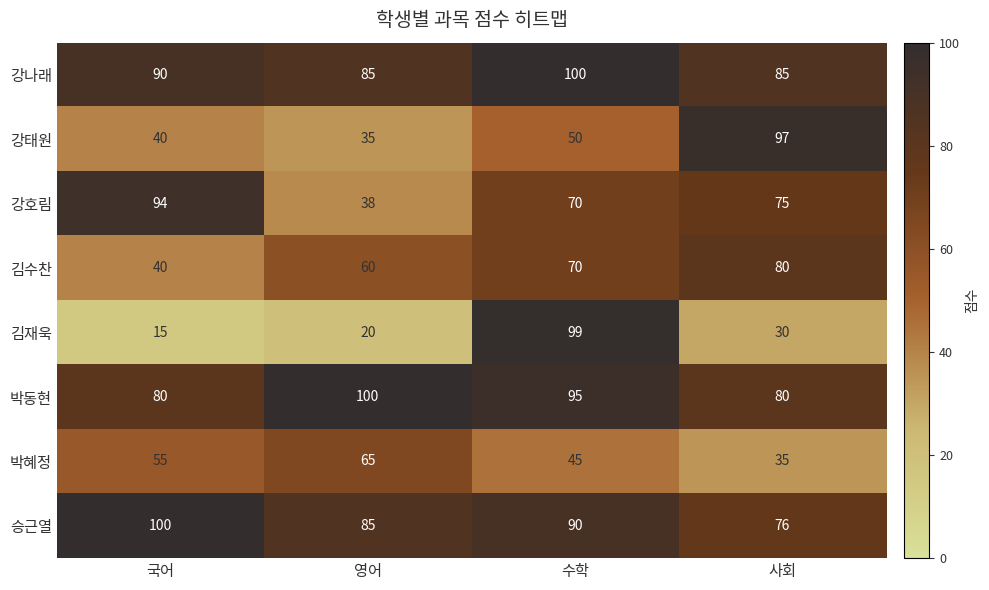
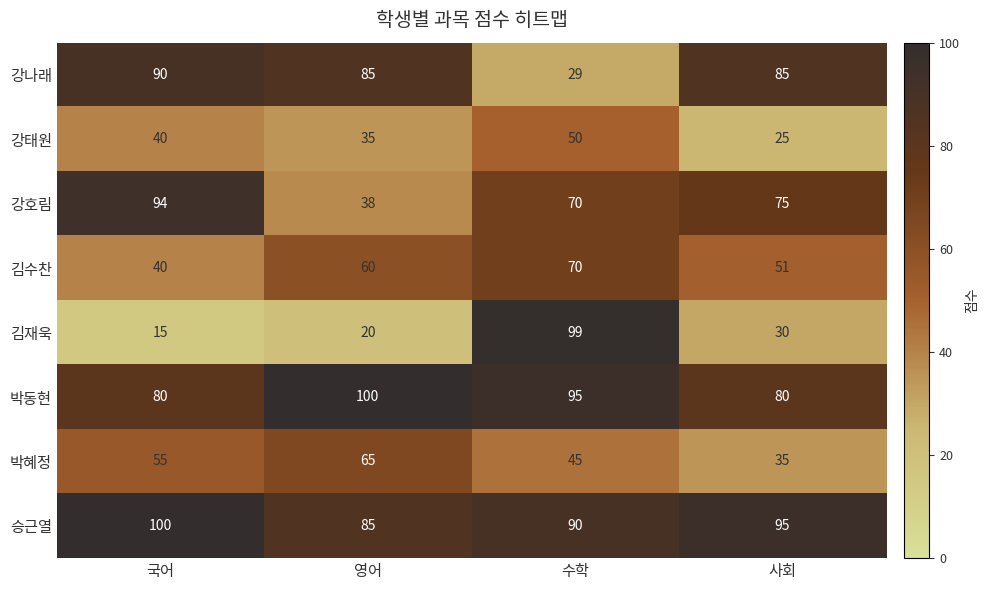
  {
    "강나래": {
      "국어": 90,
      "영어": 85,
-     "수학": 100,
+     "수학": 29,
      "사회": 85
    },
    "강태원": {
      "국어": 40,
      "영어": 35,
      "수학": 50,
-     "사회": 97
+     "사회": 25
    },
    "강호림": {
      "국어": 94,
      "영어": 38,
      "수학": 70,
      "사회": 75
    },
    "김수찬": {
      "국어": 40,
      "영어": 60,
      "수학": 70,
-     "사회": 80
+     "사회": 51
    },
    "김재욱": {
      "국어": 15,
      "영어": 20,
      "수학": 99,
      "사회": 30
    },
    "박동현": {
      "국어": 80,
      "영어": 100,
      "수학": 95,
      "사회": 80
    },
    "박혜정": {
      "국어": 55,
      "영어": 65,
      "수학": 45,
      "사회": 35
    },
    "승근열": {
      "국어": 100,
      "영어": 85,
      "수학": 90,
-     "사회": 76
+     "사회": 95
    }
  }
